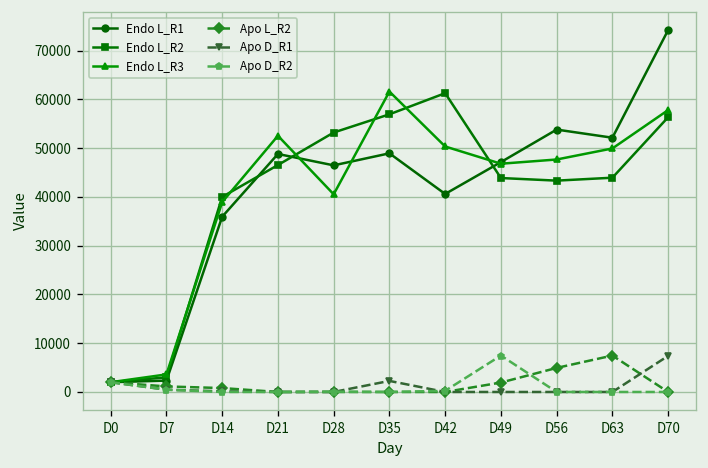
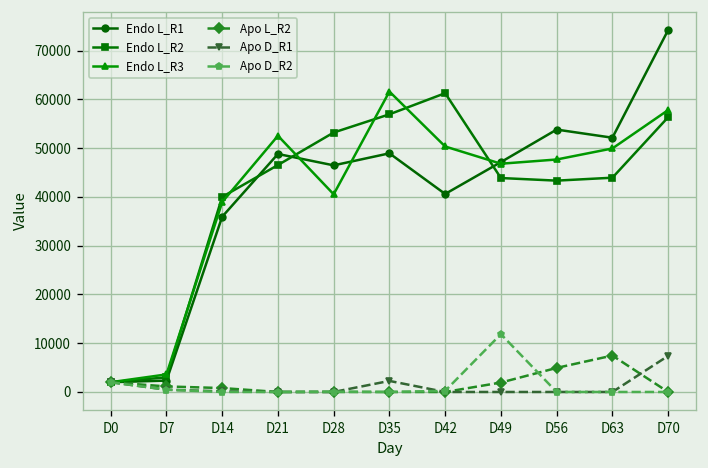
  {
    "Apo D_R2": {
-     "D49": 7000
+     "D49": 12000
    }
  }
